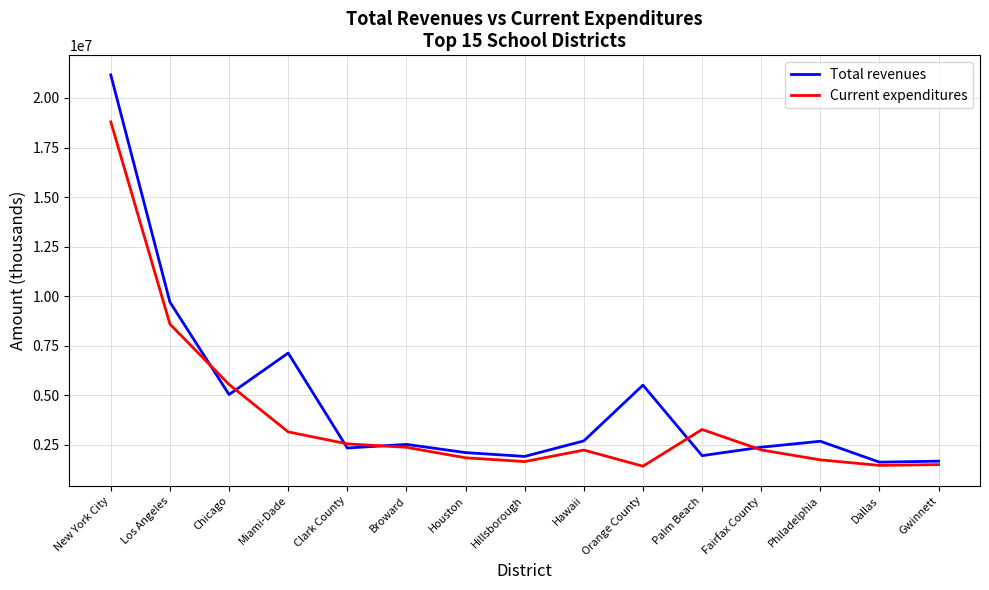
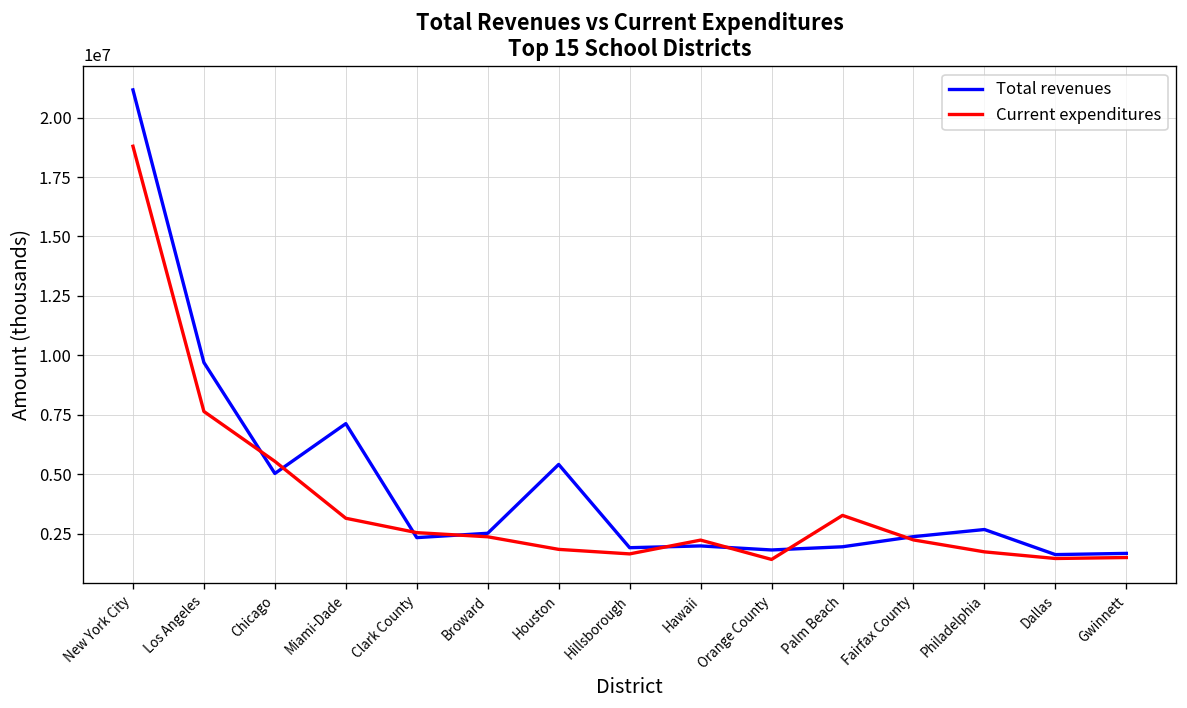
  {
    "Total revenues": {
      "New York City": 21200000,
      "Los Angeles": 9700000,
      "Chicago": 5000000,
      "Miami-Dade": 7100000,
      "Clark County": 2300000,
      "Broward": 2500000,
-     "Houston": 2100000,
+     "Houston": 5400000,
      "Hillsborough": 1900000,
-     "Hawaii": 2700000,
-     "Orange County": 5500000,
+     "Hawaii": 2000000,
+     "Orange County": 1800000,
      "Palm Beach": 1900000,
      "Fairfax County": 2400000,
      "Philadelphia": 2700000,
      "Dallas": 1600000,
      "Gwinnett": 1700000
    },
    "Current expenditures": {
      "New York City": 18800000,
-     "Los Angeles": 8600000,
+     "Los Angeles": 7600000,
      "Chicago": 5500000,
      "Miami-Dade": 3100000,
      "Clark County": 2500000,
      "Broward": 2400000,
      "Houston": 1800000,
      "Hillsborough": 1600000,
      "Hawaii": 2200000,
      "Orange County": 1400000,
      "Palm Beach": 3300000,
      "Fairfax County": 2200000,
      "Philadelphia": 1700000,
      "Dallas": 1500000,
      "Gwinnett": 1500000
    }
  }
